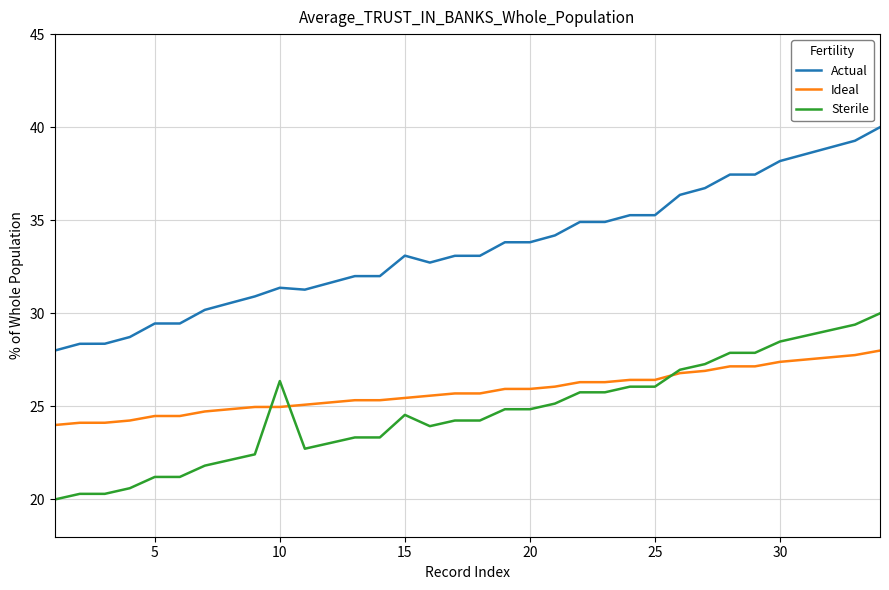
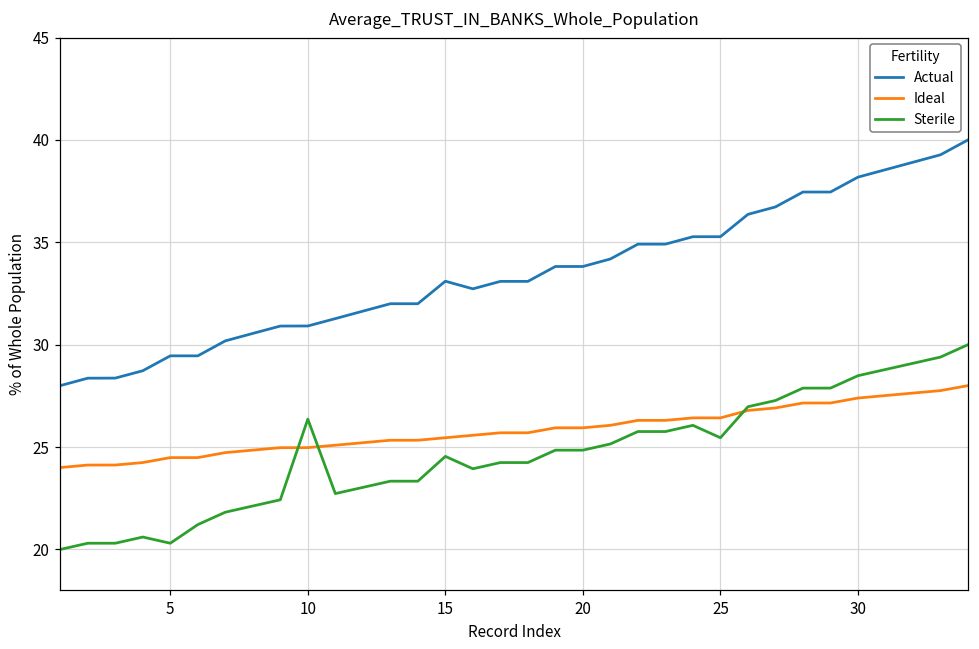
  {
    "Actual": {
      "5": 29.5,
-     "10": 31.4,
+     "10": 30.9,
      "15": 33.1,
      "20": 33.8,
      "25": 35.3,
      "30": 38.2
    },
    "Ideal": {
      "5": 24.5,
      "10": 25.0,
      "15": 25.5,
      "20": 25.9,
      "25": 26.4,
      "30": 27.4
    },
    "Sterile": {
-     "5": 21.2,
+     "5": 20.3,
      "10": 26.4,
      "15": 24.5,
      "20": 24.8,
-     "25": 26.1,
+     "25": 25.5,
      "30": 28.5
    }
  }
